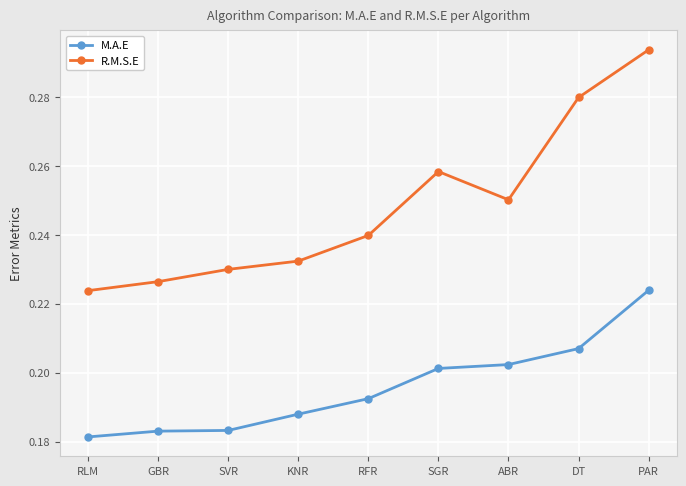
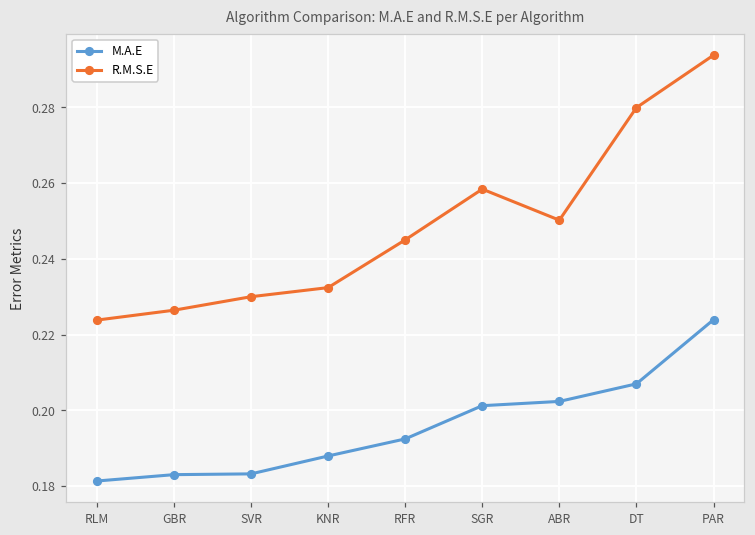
  {
    "M.A.E": {
      "RLM": 0.181,
      "GBR": 0.183,
      "SVR": 0.183,
      "KNR": 0.188,
      "RFR": 0.192,
      "SGR": 0.201,
      "ABR": 0.202,
      "DT": 0.207,
      "PAR": 0.224
    },
    "R.M.S.E": {
      "RLM": 0.224,
      "GBR": 0.226,
      "SVR": 0.230,
      "KNR": 0.232,
-     "RFR": 0.240,
+     "RFR": 0.245,
      "SGR": 0.258,
      "ABR": 0.250,
      "DT": 0.280,
      "PAR": 0.294
    }
  }
